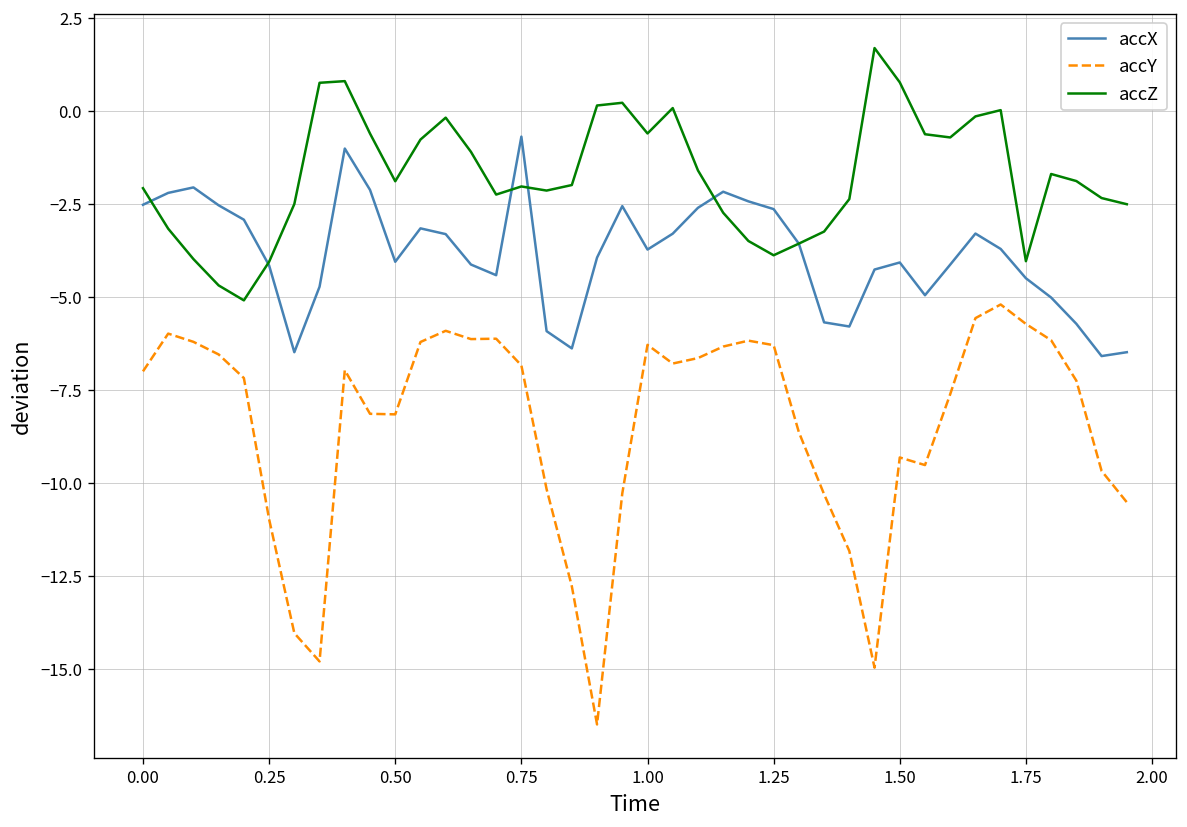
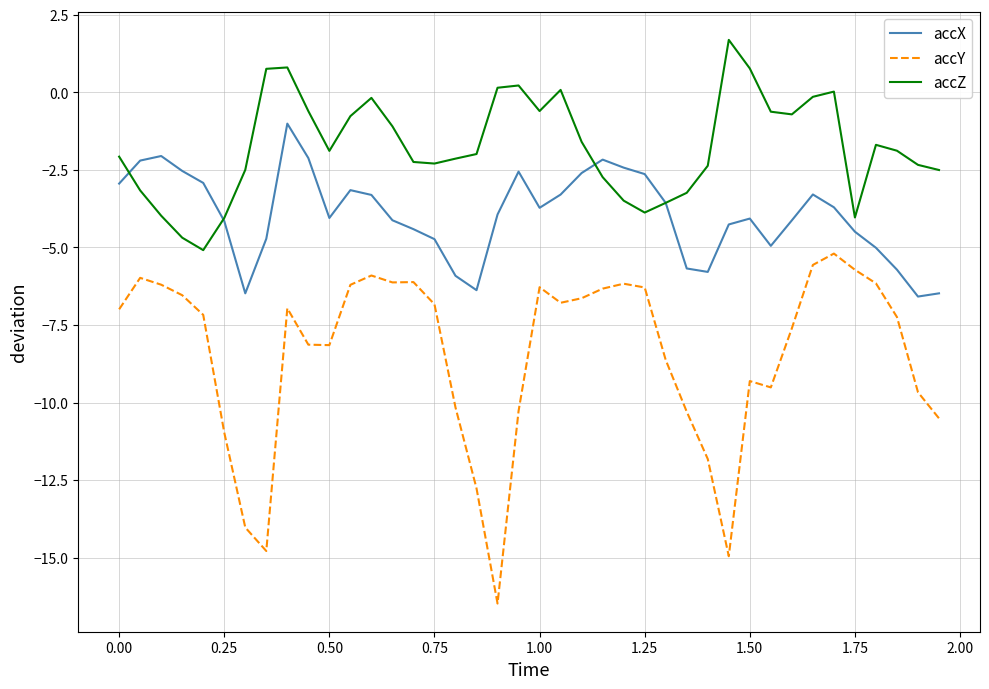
  {
    "accX": {
-     "0.00": -2.5,
+     "0.00": -2.9,
      "0.25": -4.1,
      "0.50": -4.0,
-     "0.75": -0.7,
+     "0.75": -4.7,
      "1.00": -3.7,
      "1.25": -2.6,
      "1.50": -4.1,
      "1.75": -4.5
    },
    "accY": {
      "0.00": -7.0,
      "0.25": -11.0,
      "0.50": -8.1,
      "0.75": -6.8,
      "1.00": -6.3,
      "1.25": -6.3,
      "1.50": -9.3,
      "1.75": -5.7
    },
    "accZ": {
      "0.00": -2.1,
      "0.25": -4.0,
      "0.50": -1.9,
-     "0.75": -2.0,
+     "0.75": -2.3,
      "1.00": -0.6,
      "1.25": -3.9,
      "1.50": 0.8,
      "1.75": -4.0
    }
  }
